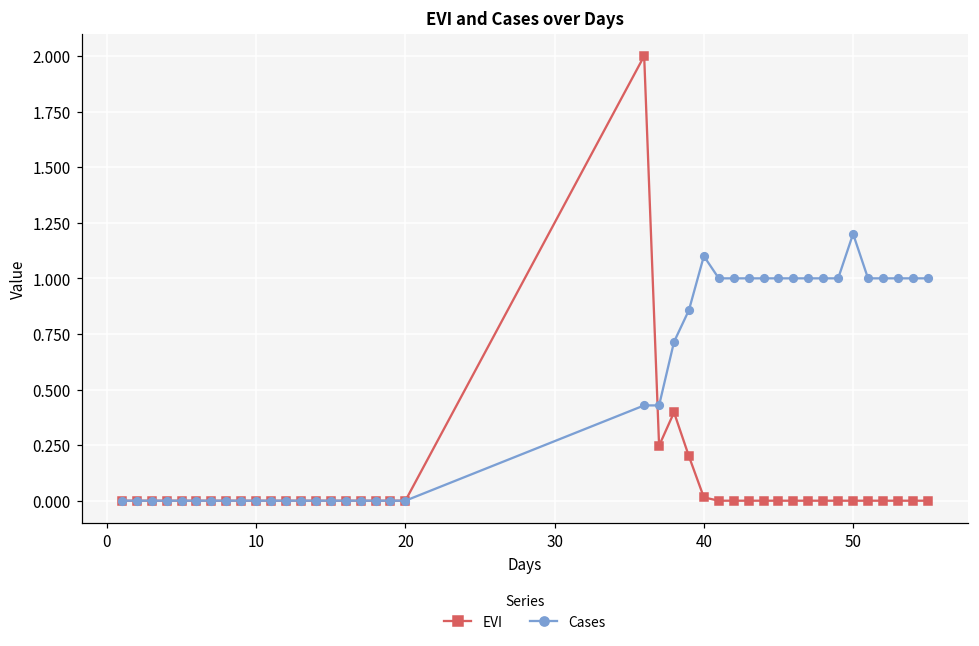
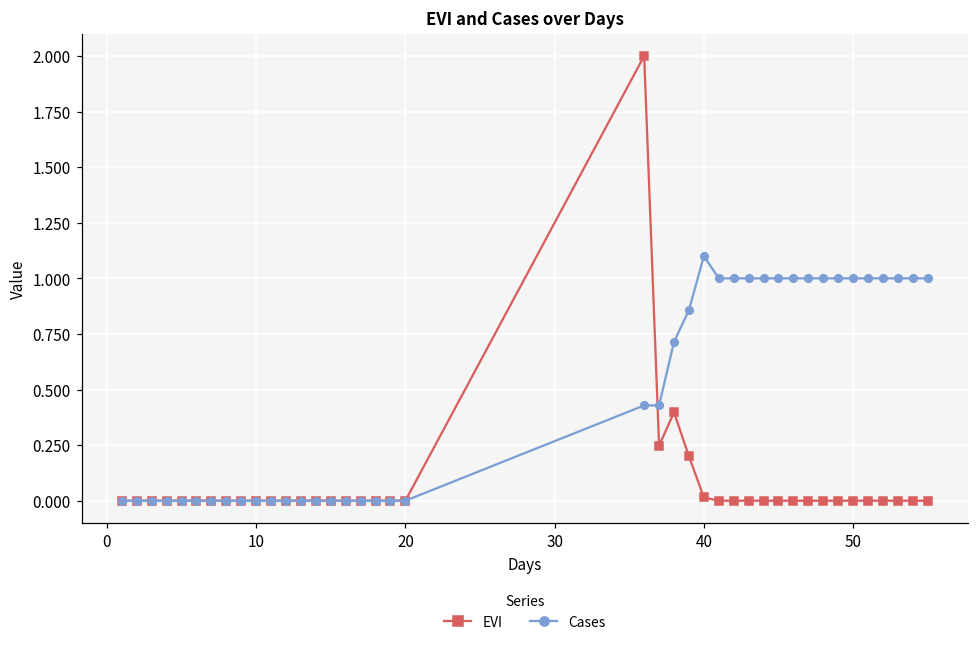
  {
    "EVI": {
      "40": 0.01,
      "50": 0.0
    },
    "Cases": {
      "40": 1.1,
-     "50": 1.2
+     "50": 1.0
    }
  }
